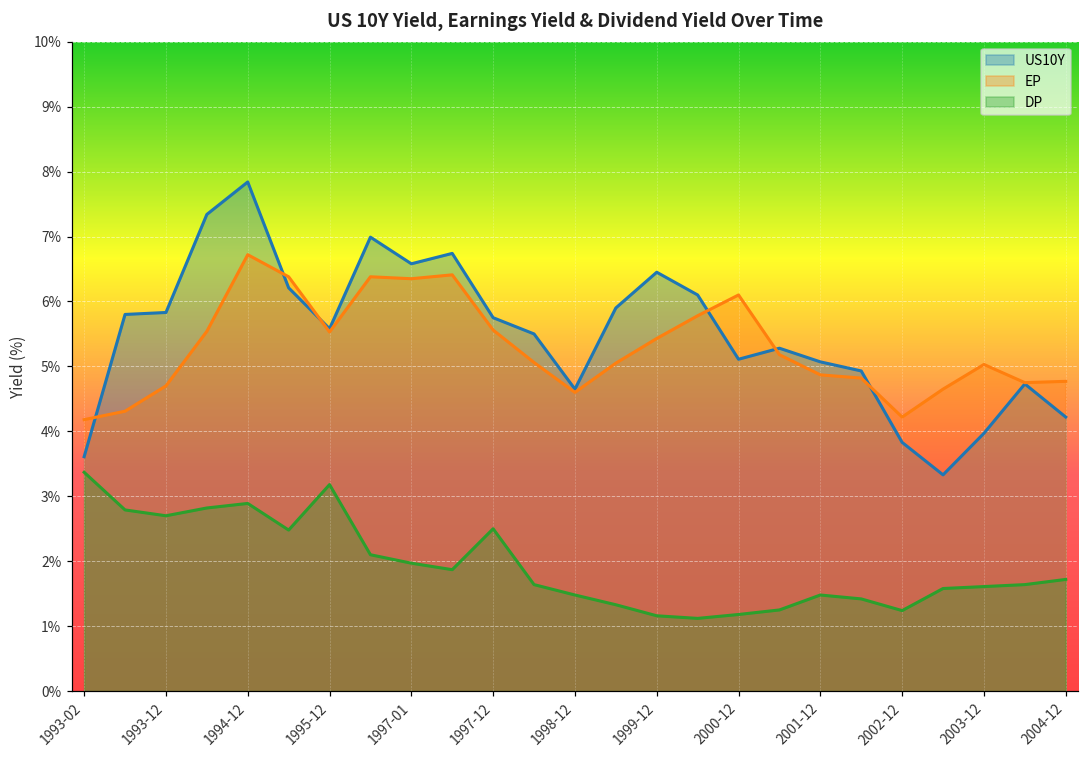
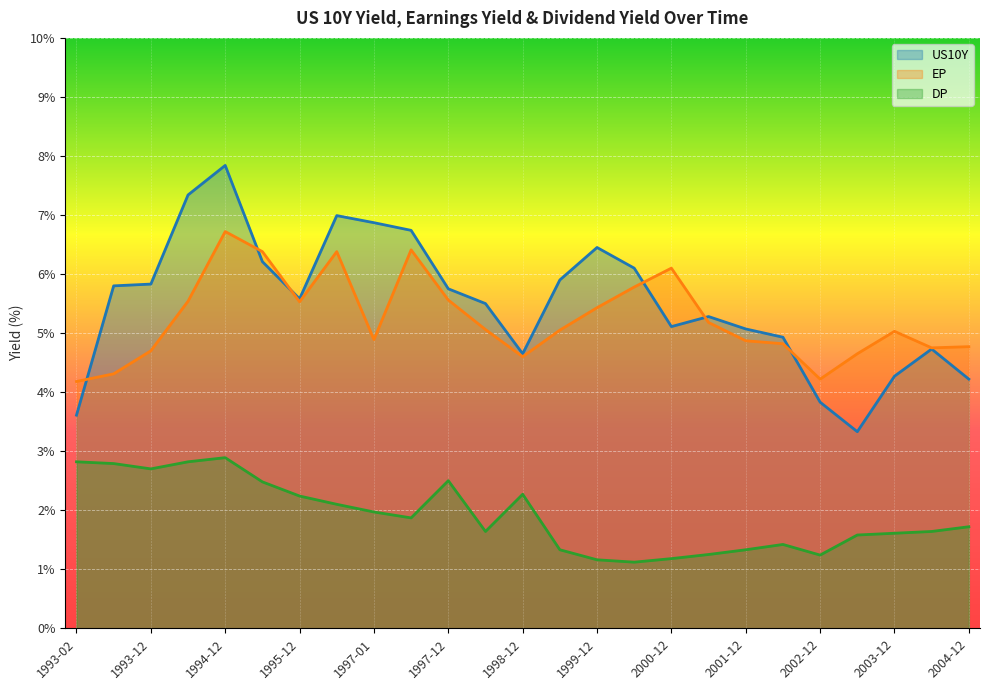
  {
    "US10Y": {
      "1993-02": "3.6%",
      "1993-12": "5.8%",
      "1994-12": "7.8%",
      "1995-12": "5.6%",
-     "1997-01": "6.6%",
+     "1997-01": "6.9%",
      "1997-12": "5.8%",
      "1998-12": "4.7%",
      "1999-12": "6.5%",
      "2000-12": "5.1%",
      "2001-12": "5.1%",
      "2002-12": "3.8%",
-     "2003-12": "4.0%",
+     "2003-12": "4.3%",
      "2004-12": "4.2%"
    },
    "EP": {
      "1993-02": "4.2%",
      "1993-12": "4.7%",
      "1994-12": "6.7%",
      "1995-12": "5.5%",
-     "1997-01": "6.4%",
+     "1997-01": "4.9%",
      "1997-12": "5.6%",
      "1998-12": "4.6%",
      "1999-12": "5.4%",
      "2000-12": "6.1%",
      "2001-12": "4.9%",
      "2002-12": "4.2%",
      "2003-12": "5.0%",
      "2004-12": "4.8%"
    },
    "DP": {
-     "1993-02": "3.4%",
+     "1993-02": "2.8%",
      "1993-12": "2.7%",
      "1994-12": "2.9%",
-     "1995-12": "3.2%",
+     "1995-12": "2.2%",
      "1997-01": "2.0%",
      "1997-12": "2.5%",
-     "1998-12": "1.5%",
+     "1998-12": "2.3%",
      "1999-12": "1.2%",
      "2000-12": "1.2%",
-     "2001-12": "1.5%",
+     "2001-12": "1.3%",
      "2002-12": "1.2%",
      "2003-12": "1.6%",
      "2004-12": "1.7%"
    }
  }
